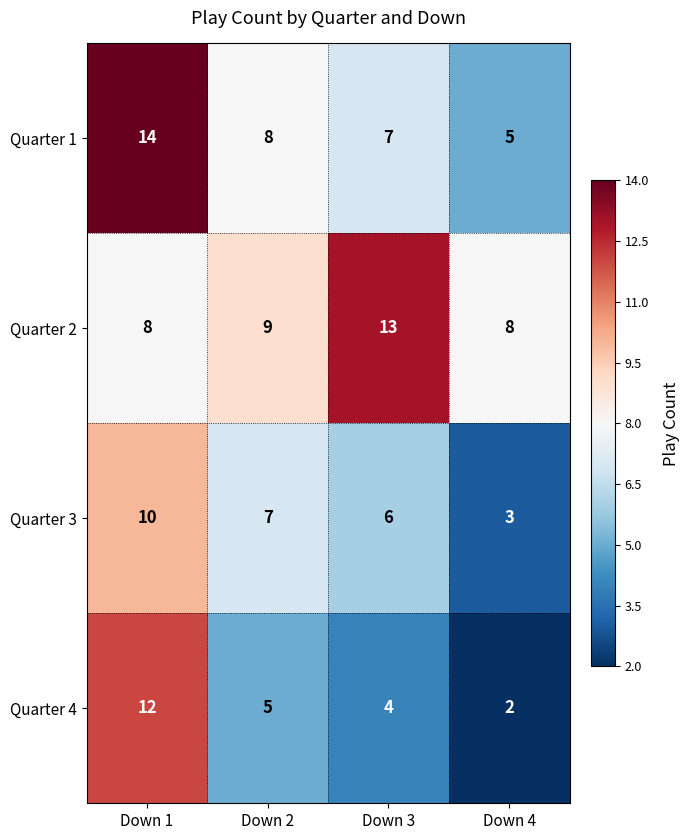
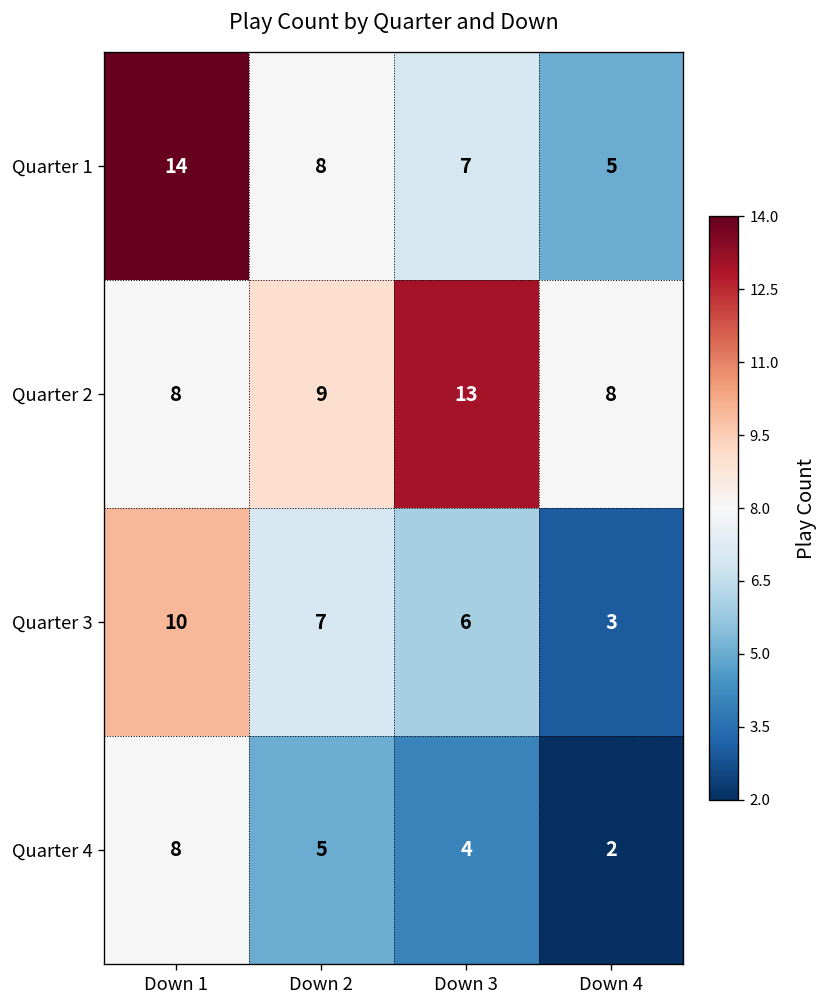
  {
    "Quarter 1": {
      "Down 1": 14,
      "Down 2": 8,
      "Down 3": 7,
      "Down 4": 5
    },
    "Quarter 2": {
      "Down 1": 8,
      "Down 2": 9,
      "Down 3": 13,
      "Down 4": 8
    },
    "Quarter 3": {
      "Down 1": 10,
      "Down 2": 7,
      "Down 3": 6,
      "Down 4": 3
    },
    "Quarter 4": {
-     "Down 1": 12,
+     "Down 1": 8,
      "Down 2": 5,
      "Down 3": 4,
      "Down 4": 2
    }
  }
